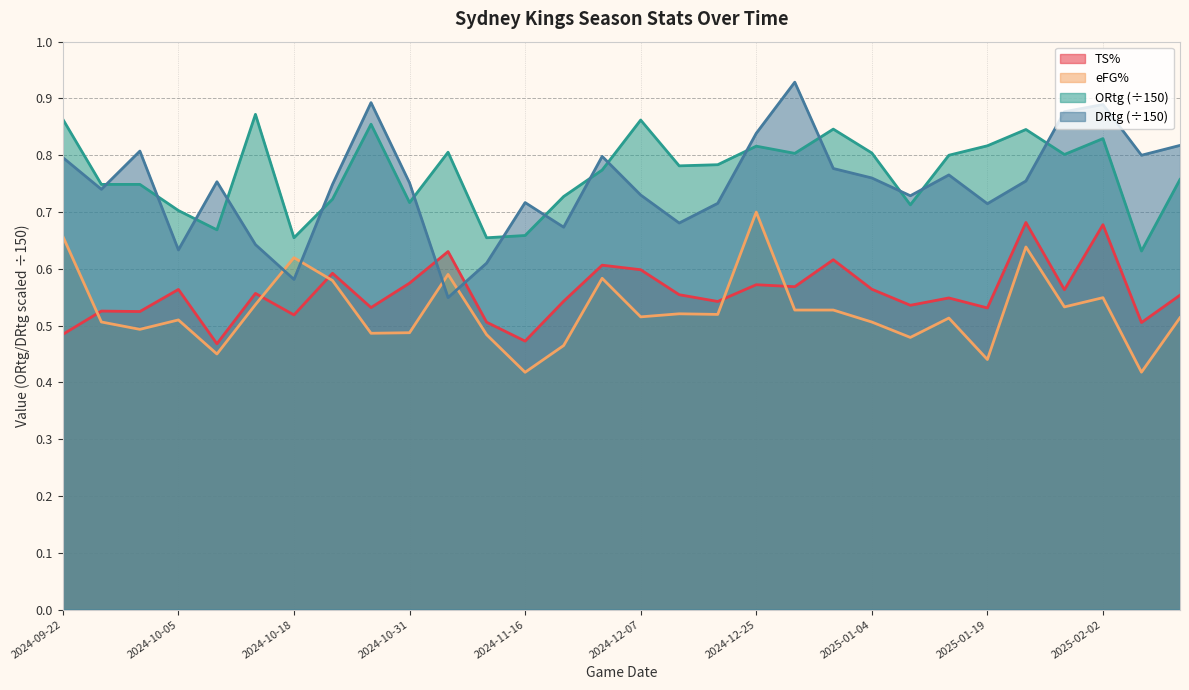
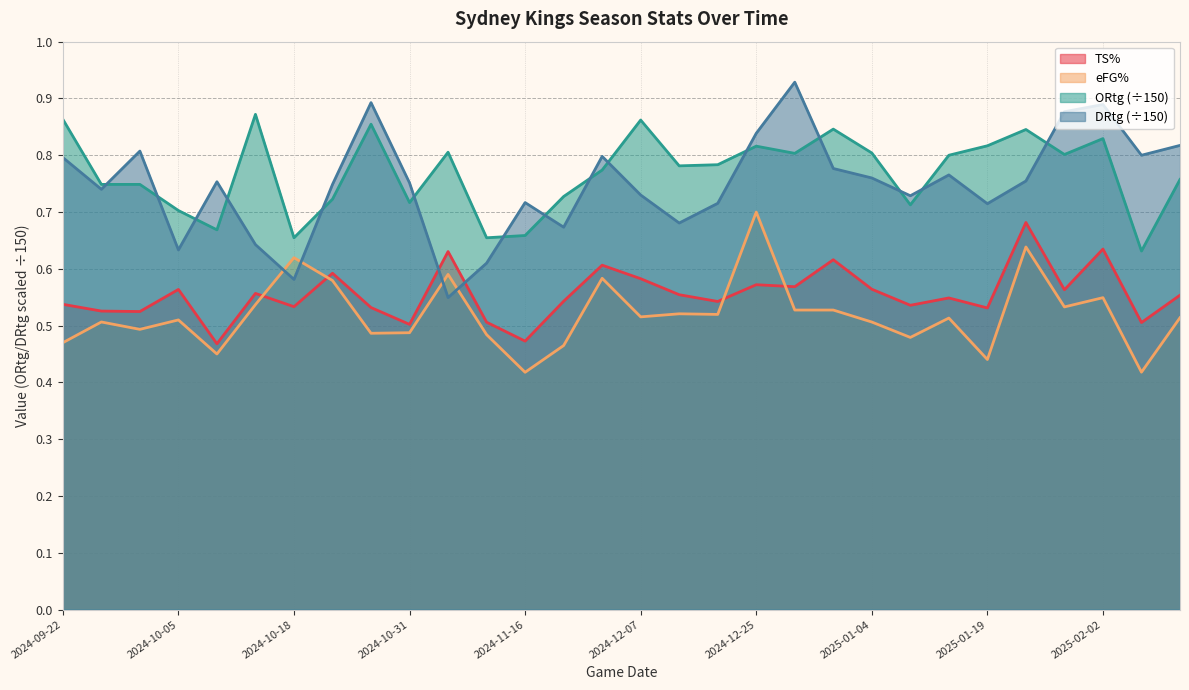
  {
    "TS%": {
-     "2024-09-22": 0.48,
+     "2024-09-22": 0.54,
      "2024-10-05": 0.56,
-     "2024-10-18": 0.52,
-     "2024-10-31": 0.57,
+     "2024-10-18": 0.53,
+     "2024-10-31": 0.50,
      "2024-11-16": 0.47,
-     "2024-12-07": 0.60,
+     "2024-12-07": 0.58,
      "2024-12-25": 0.57,
      "2025-01-04": 0.56,
      "2025-01-19": 0.53,
-     "2025-02-02": 0.68
+     "2025-02-02": 0.63
    },
    "eFG%": {
-     "2024-09-22": 0.66,
+     "2024-09-22": 0.47,
      "2024-10-05": 0.51,
      "2024-10-18": 0.62,
      "2024-10-31": 0.49,
      "2024-11-16": 0.42,
      "2024-12-07": 0.52,
      "2024-12-25": 0.70,
      "2025-01-04": 0.51,
      "2025-01-19": 0.44,
      "2025-02-02": 0.55
    }
  }
